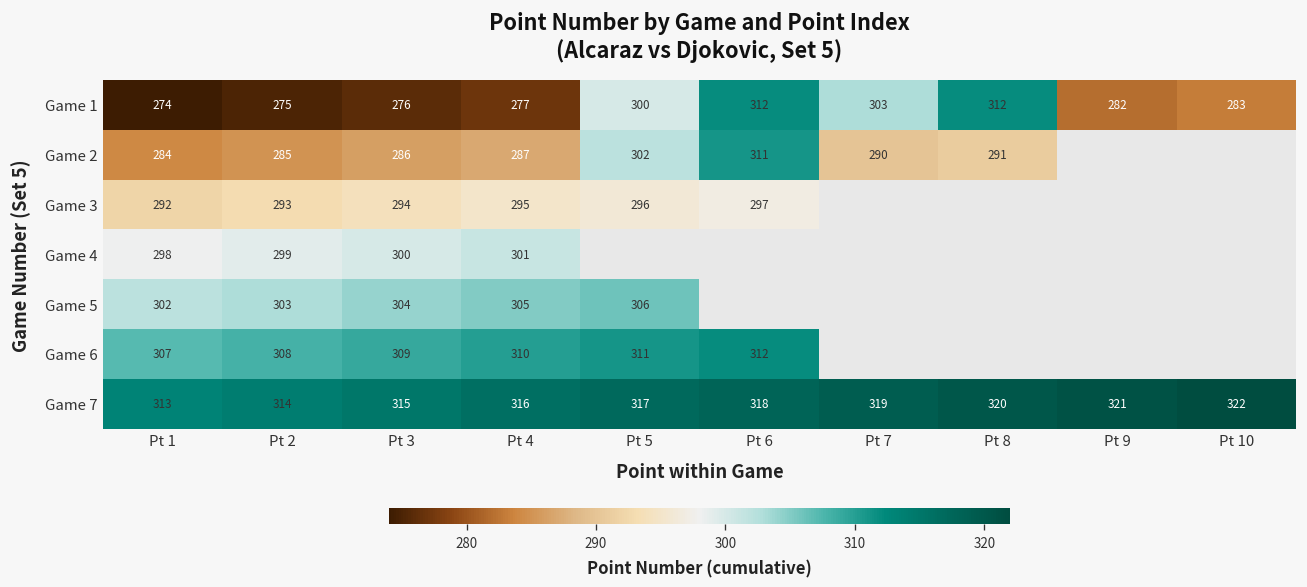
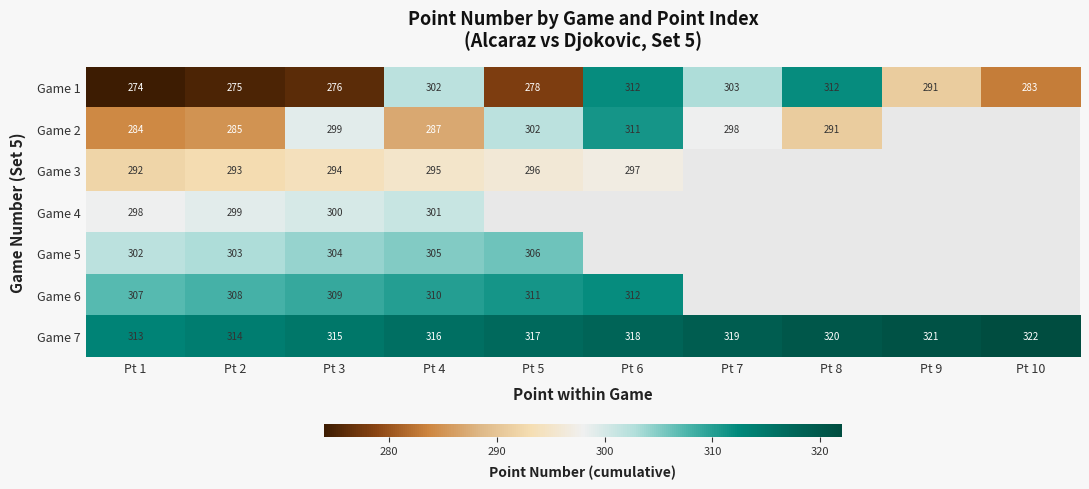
  {
    "Game 1": {
      "Pt 1": 274,
      "Pt 2": 275,
      "Pt 3": 276,
-     "Pt 4": 277,
-     "Pt 5": 300,
+     "Pt 4": 302,
+     "Pt 5": 278,
      "Pt 6": 312,
      "Pt 7": 303,
      "Pt 8": 312,
-     "Pt 9": 282,
+     "Pt 9": 291,
      "Pt 10": 283
    },
    "Game 2": {
      "Pt 1": 284,
      "Pt 2": 285,
-     "Pt 3": 286,
+     "Pt 3": 299,
      "Pt 4": 287,
      "Pt 5": 302,
      "Pt 6": 311,
-     "Pt 7": 290,
+     "Pt 7": 298,
      "Pt 8": 291
    },
    "Game 3": {
      "Pt 1": 292,
      "Pt 2": 293,
      "Pt 3": 294,
      "Pt 4": 295,
      "Pt 5": 296,
      "Pt 6": 297
    },
    "Game 4": {
      "Pt 1": 298,
      "Pt 2": 299,
      "Pt 3": 300,
      "Pt 4": 301
    },
    "Game 5": {
      "Pt 1": 302,
      "Pt 2": 303,
      "Pt 3": 304,
      "Pt 4": 305,
      "Pt 5": 306
    },
    "Game 6": {
      "Pt 1": 307,
      "Pt 2": 308,
      "Pt 3": 309,
      "Pt 4": 310,
      "Pt 5": 311,
      "Pt 6": 312
    },
    "Game 7": {
      "Pt 1": 313,
      "Pt 2": 314,
      "Pt 3": 315,
      "Pt 4": 316,
      "Pt 5": 317,
      "Pt 6": 318,
      "Pt 7": 319,
      "Pt 8": 320,
      "Pt 9": 321,
      "Pt 10": 322
    }
  }
